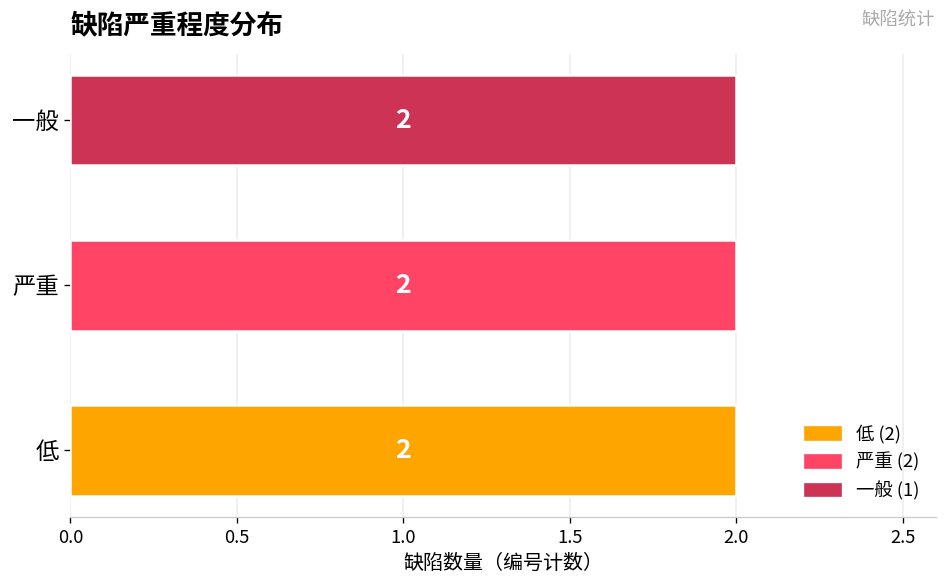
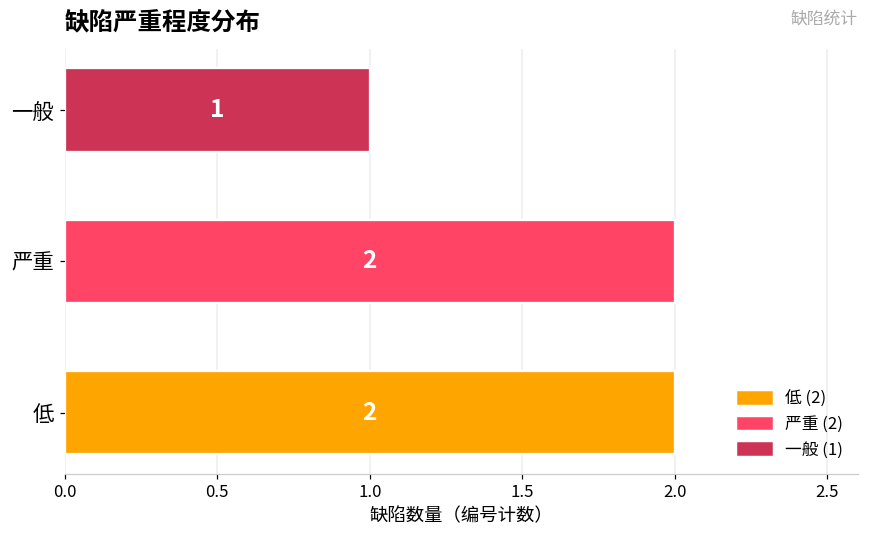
  {
-   "一般": 2,
+   "一般": 1,
    "严重": 2,
    "低": 2
  }
